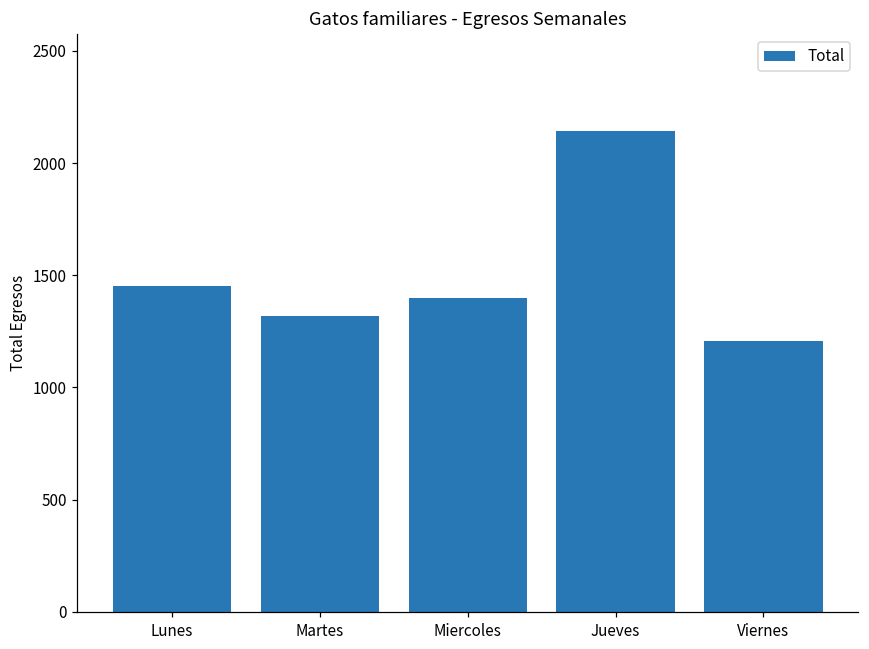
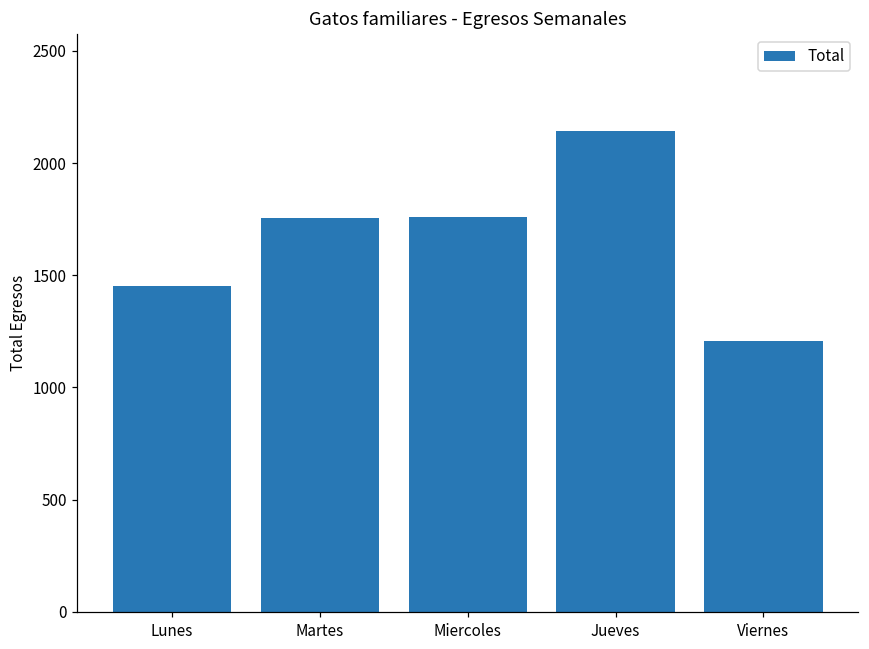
  {
    "Lunes": 1450,
-   "Martes": 1320,
-   "Miercoles": 1400,
+   "Martes": 1750,
+   "Miercoles": 1760,
    "Jueves": 2140,
    "Viernes": 1210
  }
